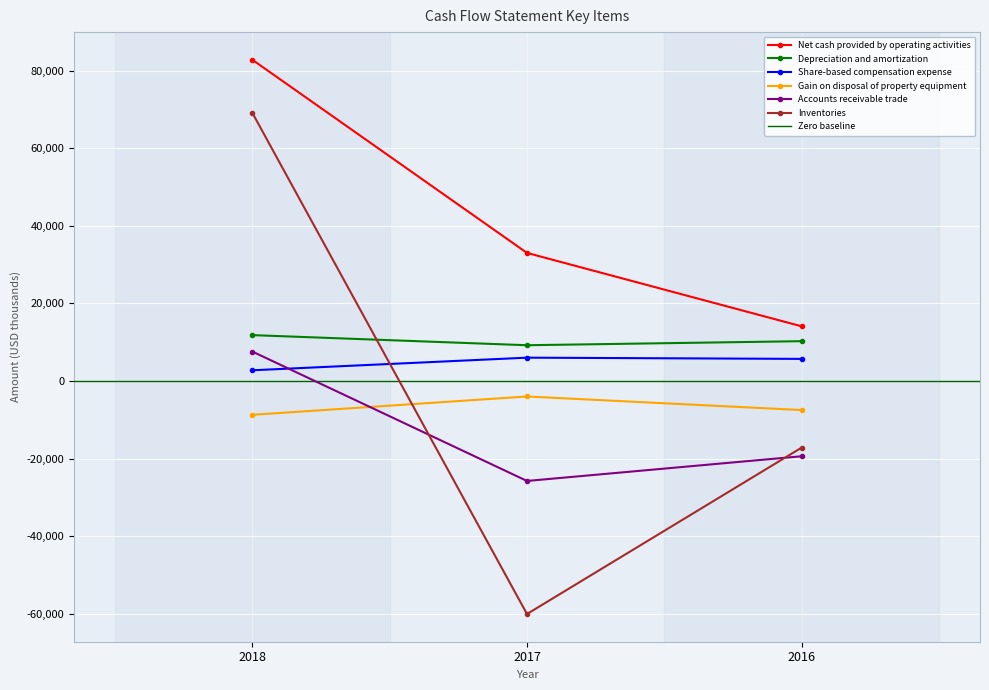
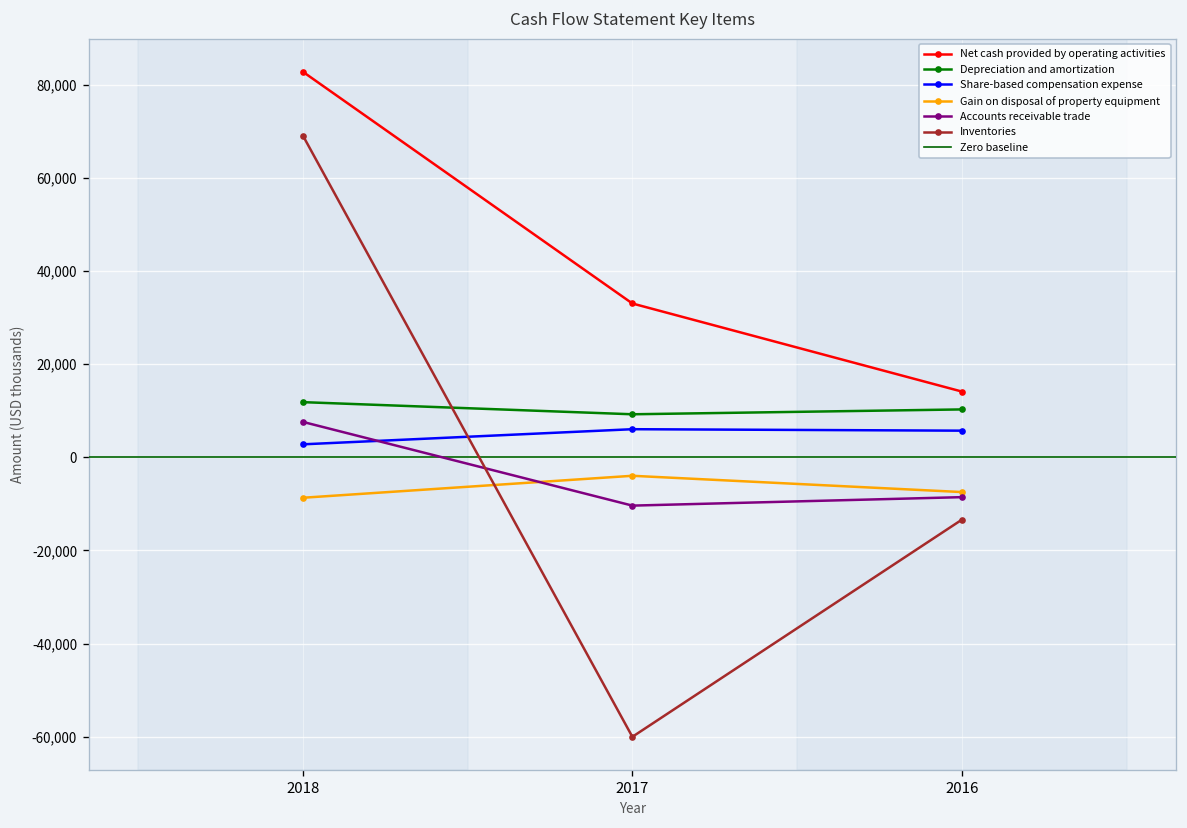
  {
    "Net cash provided by operating activities": {
      "2018": "83,000",
      "2017": "33,000",
      "2016": "14,000"
    },
    "Depreciation and amortization": {
      "2018": "12,000",
      "2017": "9,000",
      "2016": "10,000"
    },
    "Share-based compensation expense": {
      "2018": "3,000",
      "2017": "6,000",
      "2016": "6,000"
    },
    "Gain on disposal of property equipment": {
      "2018": "-9,000",
      "2017": "-4,000",
      "2016": "-7,000"
    },
    "Accounts receivable trade": {
      "2018": "8,000",
-     "2017": "-26,000",
-     "2016": "-19,000"
+     "2017": "-10,000",
+     "2016": "-9,000"
    },
    "Inventories": {
      "2018": "69,000",
      "2017": "-60,000",
-     "2016": "-17,000"
+     "2016": "-13,000"
    }
  }
